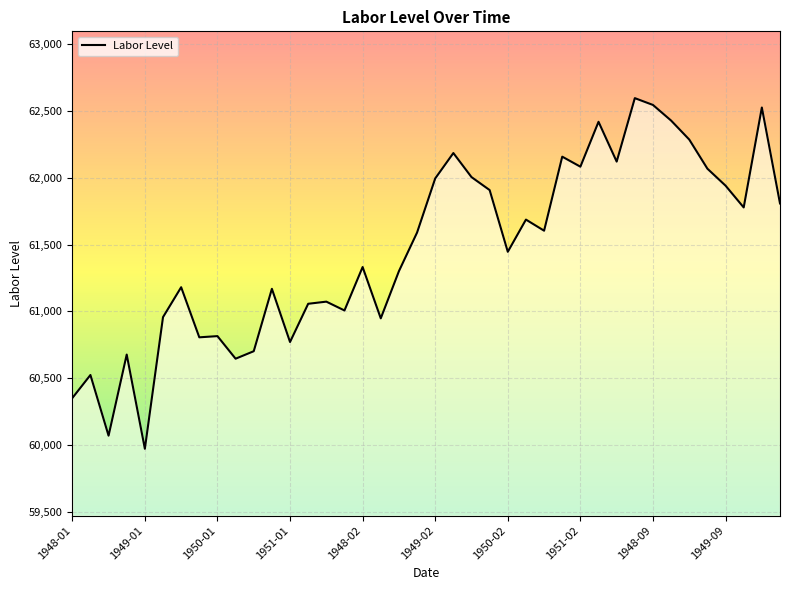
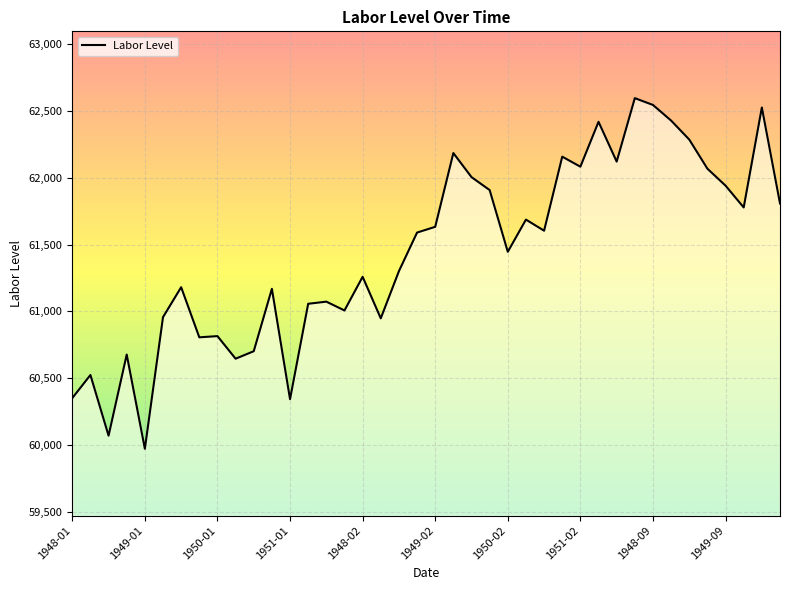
  {
    "1948-01": "60,350",
    "1949-01": "59,970",
    "1950-01": "60,820",
-   "1951-01": "60,770",
-   "1948-02": "61,330",
-   "1949-02": "62,000",
+   "1951-01": "60,340",
+   "1948-02": "61,260",
+   "1949-02": "61,630",
    "1950-02": "61,450",
    "1951-02": "62,080",
    "1948-09": "62,550",
    "1949-09": "61,940"
  }
